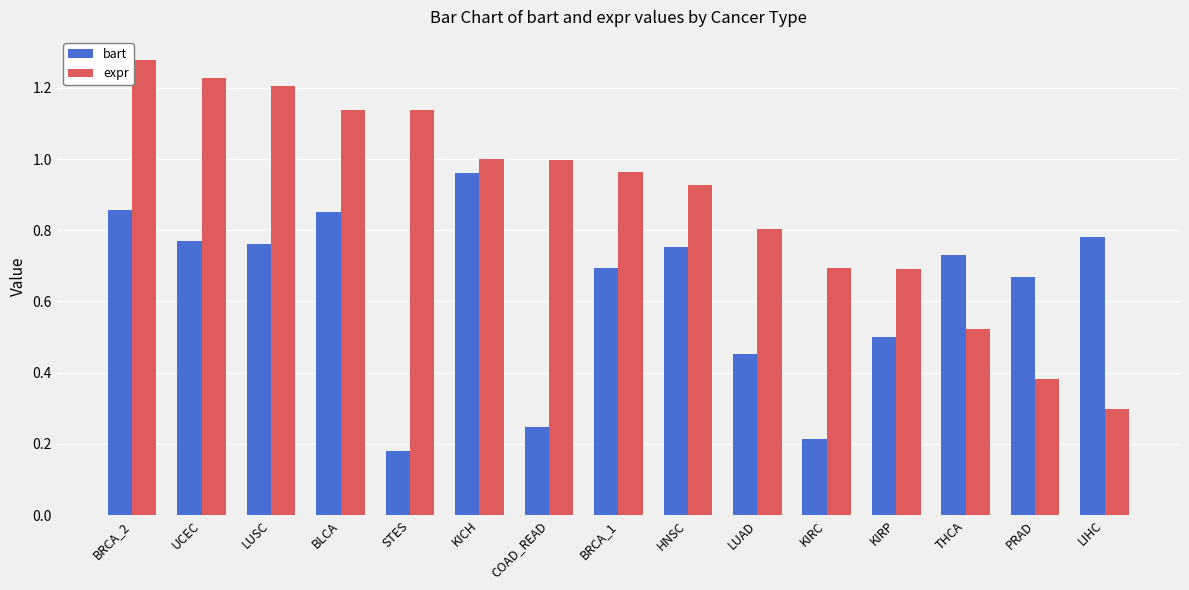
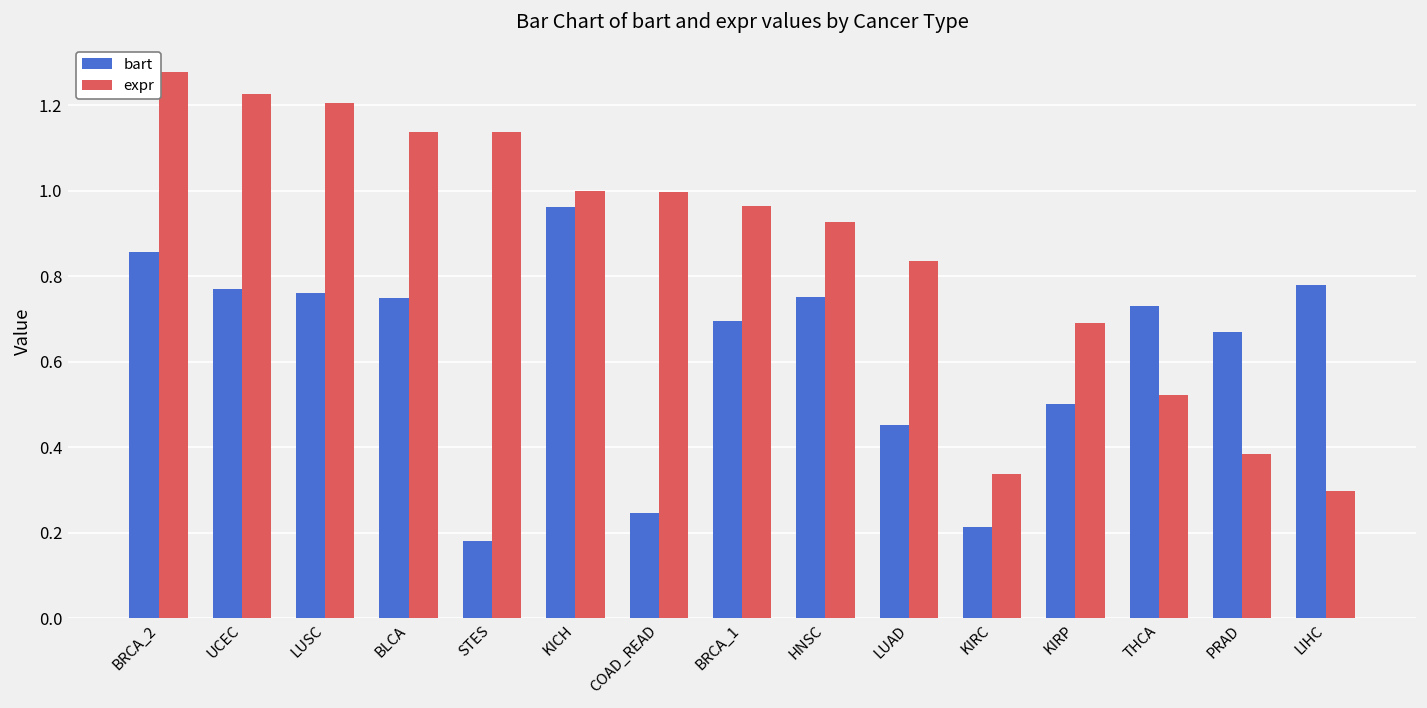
  {
    "bart": {
      "BRCA_2": 0.86,
      "UCEC": 0.77,
      "LUSC": 0.76,
-     "BLCA": 0.85,
+     "BLCA": 0.75,
      "STES": 0.18,
      "KICH": 0.96,
      "COAD_READ": 0.25,
      "BRCA_1": 0.70,
      "HNSC": 0.75,
      "LUAD": 0.45,
      "KIRC": 0.21,
      "KIRP": 0.50,
      "THCA": 0.73,
      "PRAD": 0.67,
      "LIHC": 0.78
    },
    "expr": {
      "BRCA_2": 1.28,
      "UCEC": 1.23,
      "LUSC": 1.21,
      "BLCA": 1.14,
      "STES": 1.14,
      "KICH": 1.00,
      "COAD_READ": 1.00,
      "BRCA_1": 0.96,
      "HNSC": 0.93,
-     "LUAD": 0.80,
-     "KIRC": 0.69,
+     "LUAD": 0.84,
+     "KIRC": 0.34,
      "KIRP": 0.69,
      "THCA": 0.52,
      "PRAD": 0.38,
      "LIHC": 0.30
    }
  }
